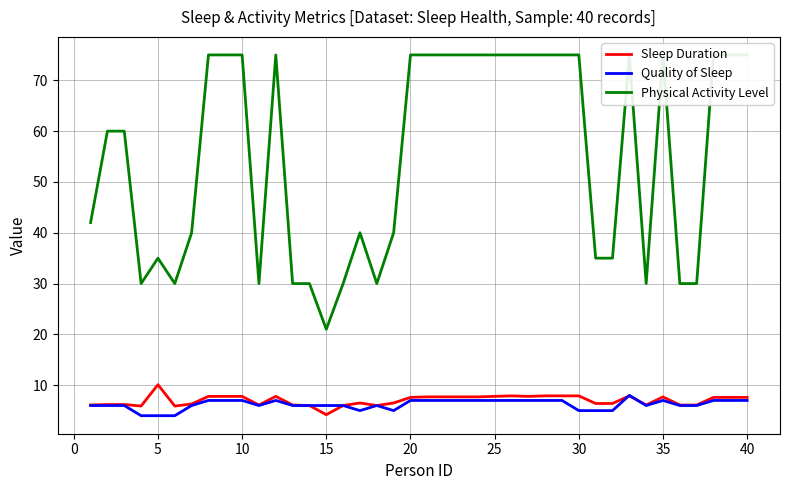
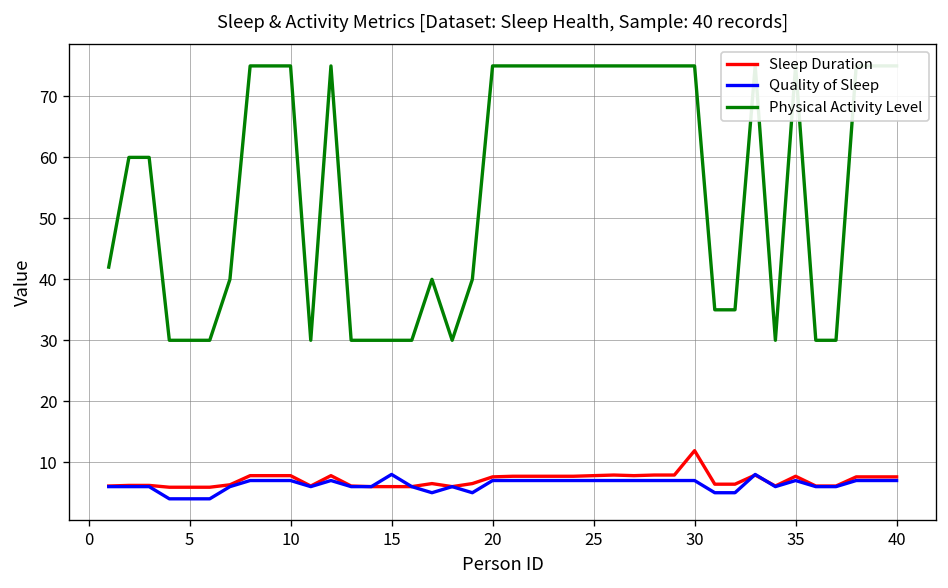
  {
    "Sleep Duration": {
-     "5": 10,
+     "5": 6,
      "10": 8,
-     "15": 4,
+     "15": 6,
      "20": 8,
      "25": 8,
-     "30": 8,
+     "30": 12,
      "35": 8,
      "40": 8
    },
    "Quality of Sleep": {
      "5": 4,
      "10": 7,
-     "15": 6,
+     "15": 8,
      "20": 7,
      "25": 7,
-     "30": 5,
+     "30": 7,
      "35": 7,
      "40": 7
    },
    "Physical Activity Level": {
-     "5": 35,
+     "5": 30,
      "10": 75,
-     "15": 21,
+     "15": 30,
      "20": 75,
      "25": 75,
      "30": 75
    }
  }
